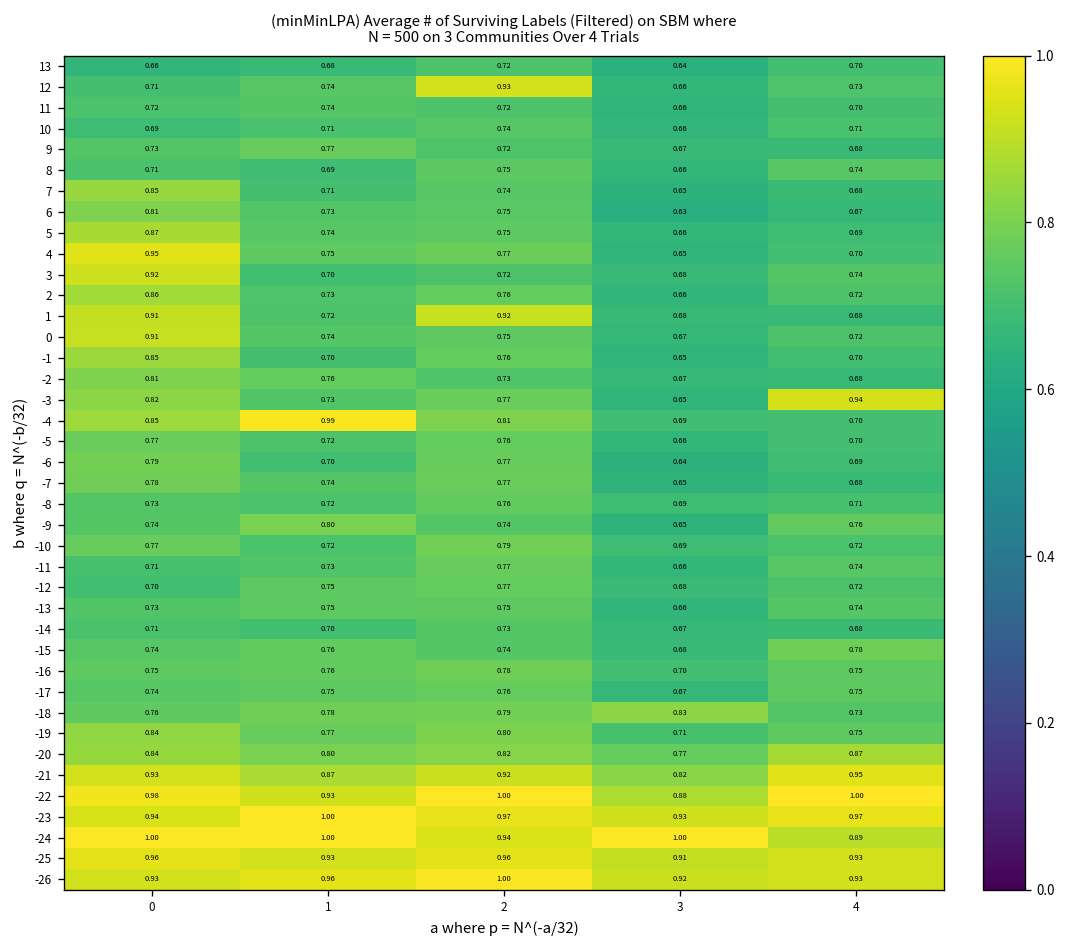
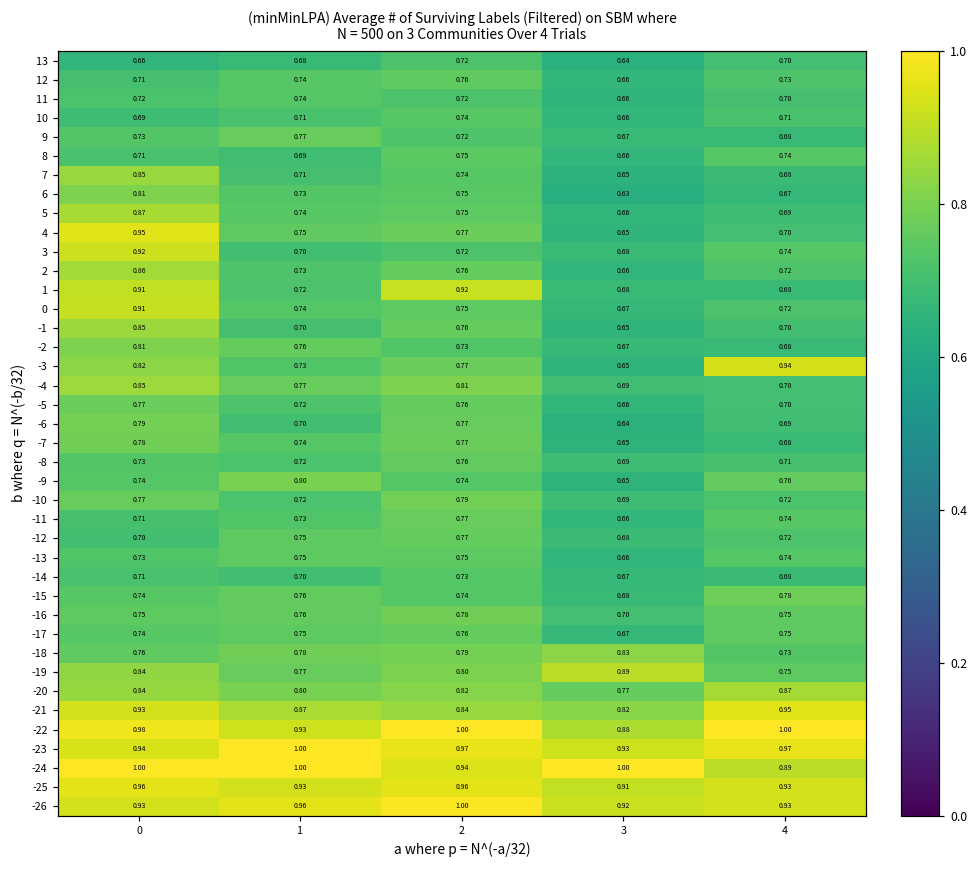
  {
    "13": {
      "0": 0.66,
      "1": 0.68,
      "2": 0.72,
      "3": 0.64,
      "4": 0.70
    },
    "12": {
      "0": 0.71,
      "1": 0.74,
-     "2": 0.93,
+     "2": 0.76,
      "3": 0.66,
      "4": 0.73
    },
    "11": {
      "0": 0.72,
      "1": 0.74,
      "2": 0.72,
      "3": 0.66,
      "4": 0.70
    },
    "10": {
      "0": 0.69,
      "1": 0.71,
      "2": 0.74,
      "3": 0.66,
      "4": 0.71
    },
    "9": {
      "0": 0.73,
      "1": 0.77,
      "2": 0.72,
      "3": 0.67,
      "4": 0.68
    },
    "8": {
      "0": 0.71,
      "1": 0.69,
      "2": 0.75,
      "3": 0.66,
      "4": 0.74
    },
    "7": {
      "0": 0.85,
      "1": 0.71,
      "2": 0.74,
      "3": 0.65,
      "4": 0.68
    },
    "6": {
      "0": 0.81,
      "1": 0.73,
      "2": 0.75,
      "3": 0.63,
      "4": 0.67
    },
    "5": {
      "0": 0.87,
      "1": 0.74,
      "2": 0.75,
      "3": 0.66,
      "4": 0.69
    },
    "4": {
      "0": 0.95,
      "1": 0.75,
      "2": 0.77,
      "3": 0.65,
      "4": 0.70
    },
    "3": {
      "0": 0.92,
      "1": 0.70,
      "2": 0.72,
      "3": 0.68,
      "4": 0.74
    },
    "2": {
      "0": 0.86,
      "1": 0.73,
      "2": 0.76,
      "3": 0.66,
      "4": 0.72
    },
    "1": {
      "0": 0.91,
      "1": 0.72,
      "2": 0.92,
      "3": 0.68,
      "4": 0.68
    },
    "0": {
      "0": 0.91,
      "1": 0.74,
      "2": 0.75,
      "3": 0.67,
      "4": 0.72
    },
    "-1": {
      "0": 0.85,
      "1": 0.70,
      "2": 0.76,
      "3": 0.65,
      "4": 0.70
    },
    "-2": {
      "0": 0.81,
      "1": 0.76,
      "2": 0.73,
      "3": 0.67,
      "4": 0.68
    },
    "-3": {
      "0": 0.82,
      "1": 0.73,
      "2": 0.77,
      "3": 0.65,
      "4": 0.94
    },
    "-4": {
      "0": 0.85,
-     "1": 0.99,
+     "1": 0.77,
      "2": 0.81,
      "3": 0.69,
      "4": 0.70
    },
    "-5": {
      "0": 0.77,
      "1": 0.72,
      "2": 0.76,
      "3": 0.66,
      "4": 0.70
    },
    "-6": {
      "0": 0.79,
      "1": 0.70,
      "2": 0.77,
      "3": 0.64,
      "4": 0.69
    },
    "-7": {
      "0": 0.78,
      "1": 0.74,
      "2": 0.77,
      "3": 0.65,
      "4": 0.68
    },
    "-8": {
      "0": 0.73,
      "1": 0.72,
      "2": 0.76,
      "3": 0.69,
      "4": 0.71
    },
    "-9": {
      "0": 0.74,
      "1": 0.80,
      "2": 0.74,
      "3": 0.65,
      "4": 0.76
    },
    "-10": {
      "0": 0.77,
      "1": 0.72,
      "2": 0.79,
      "3": 0.69,
      "4": 0.72
    },
    "-11": {
      "0": 0.71,
      "1": 0.73,
      "2": 0.77,
      "3": 0.66,
      "4": 0.74
    },
    "-12": {
      "0": 0.70,
      "1": 0.75,
      "2": 0.77,
      "3": 0.68,
      "4": 0.72
    },
    "-13": {
      "0": 0.73,
      "1": 0.75,
      "2": 0.75,
      "3": 0.66,
      "4": 0.74
    },
    "-14": {
      "0": 0.71,
      "1": 0.70,
      "2": 0.73,
      "3": 0.67,
      "4": 0.68
    },
    "-15": {
      "0": 0.74,
      "1": 0.76,
      "2": 0.74,
      "3": 0.68,
      "4": 0.78
    },
    "-16": {
      "0": 0.75,
      "1": 0.76,
      "2": 0.78,
      "3": 0.70,
      "4": 0.75
    },
    "-17": {
      "0": 0.74,
      "1": 0.75,
      "2": 0.76,
      "3": 0.67,
      "4": 0.75
    },
    "-18": {
      "0": 0.76,
      "1": 0.78,
      "2": 0.79,
      "3": 0.83,
      "4": 0.73
    },
    "-19": {
      "0": 0.84,
      "1": 0.77,
      "2": 0.80,
-     "3": 0.71,
+     "3": 0.89,
      "4": 0.75
    },
    "-20": {
      "0": 0.84,
      "1": 0.80,
      "2": 0.82,
      "3": 0.77,
      "4": 0.87
    },
    "-21": {
      "0": 0.93,
      "1": 0.87,
-     "2": 0.92,
+     "2": 0.84,
      "3": 0.82,
      "4": 0.95
    },
    "-22": {
      "0": 0.98,
      "1": 0.93,
      "2": 1.00,
      "3": 0.88,
      "4": 1.00
    },
    "-23": {
      "0": 0.94,
      "1": 1.00,
      "2": 0.97,
      "3": 0.93,
      "4": 0.97
    },
    "-24": {
      "0": 1.00,
      "1": 1.00,
      "2": 0.94,
      "3": 1.00,
      "4": 0.89
    },
    "-25": {
      "0": 0.96,
      "1": 0.93,
      "2": 0.96,
      "3": 0.91,
      "4": 0.93
    },
    "-26": {
      "0": 0.93,
      "1": 0.96,
      "2": 1.00,
      "3": 0.92,
      "4": 0.93
    }
  }
